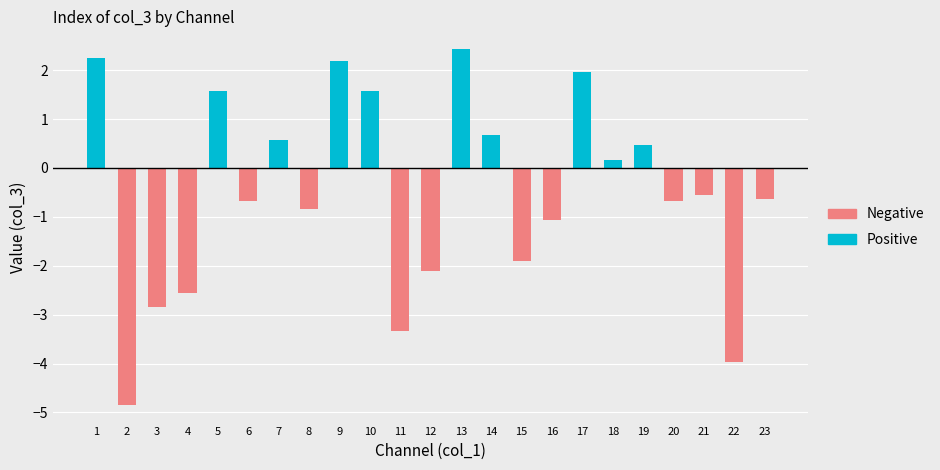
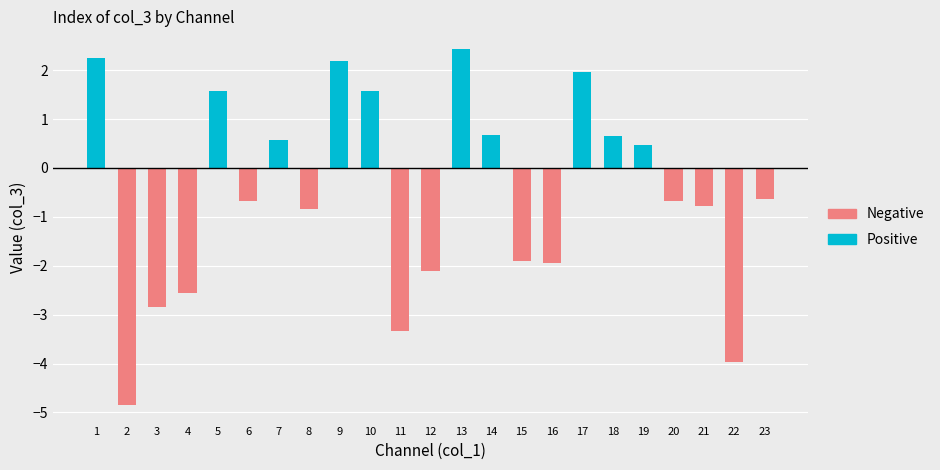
  {
    "1": 2.2,
    "2": -4.8,
    "3": -2.9,
    "4": -2.6,
    "5": 1.6,
    "6": -0.7,
    "7": 0.6,
    "8": -0.8,
    "9": 2.2,
    "10": 1.6,
    "11": -3.3,
    "12": -2.1,
    "13": 2.4,
    "14": 0.7,
    "15": -1.9,
-   "16": -1.1,
+   "16": -1.9,
    "17": 2.0,
-   "18": 0.2,
+   "18": 0.7,
    "19": 0.5,
    "20": -0.7,
-   "21": -0.6,
+   "21": -0.8,
    "22": -4.0,
    "23": -0.6
  }
